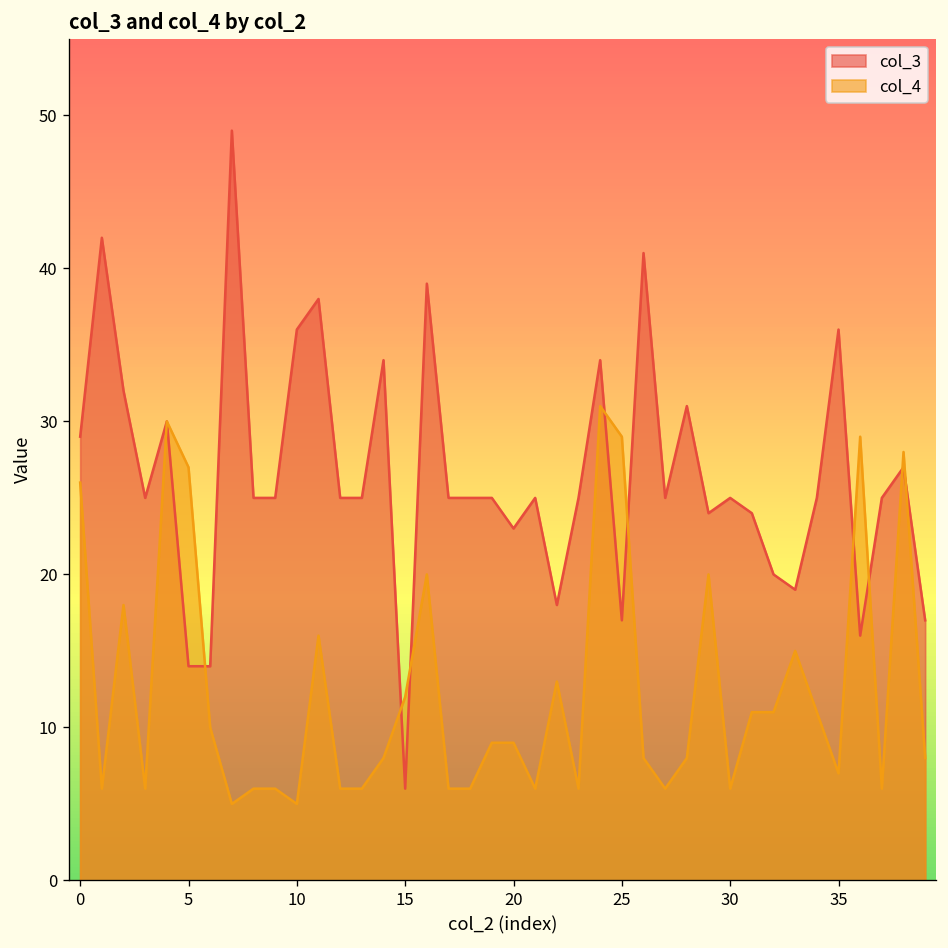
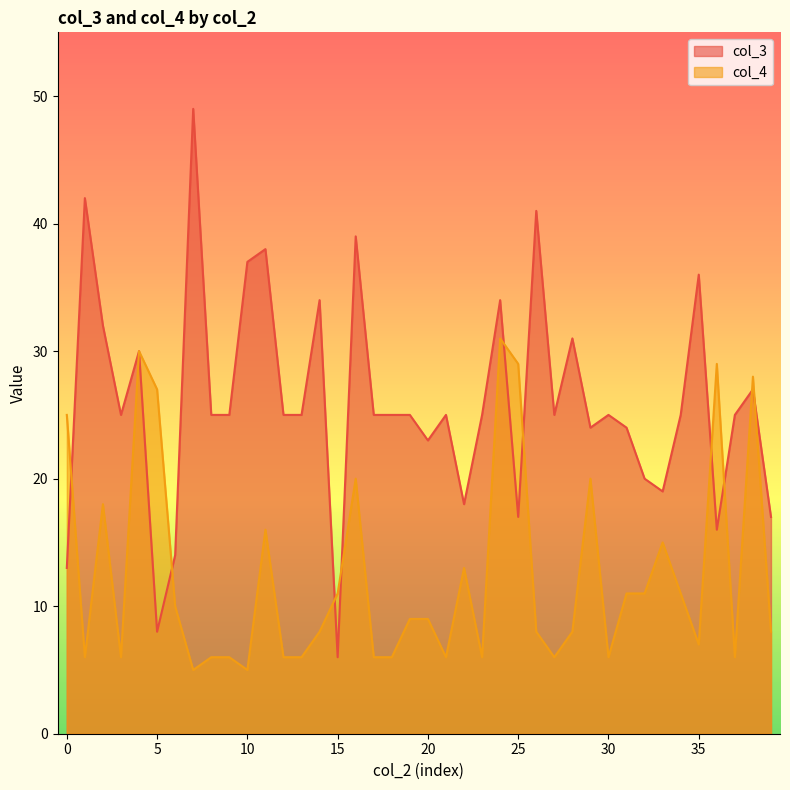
  {
    "col_3": {
-     "0": 29,
-     "5": 14,
-     "10": 36,
+     "0": 13,
+     "5": 8,
+     "10": 37,
      "15": 6,
      "20": 23,
      "25": 17,
      "30": 25,
      "35": 36
    },
    "col_4": {
-     "0": 26,
+     "0": 25,
      "5": 27,
      "10": 5,
-     "15": 12,
+     "15": 11,
      "20": 9,
      "25": 29,
      "30": 6,
      "35": 7
    }
  }
